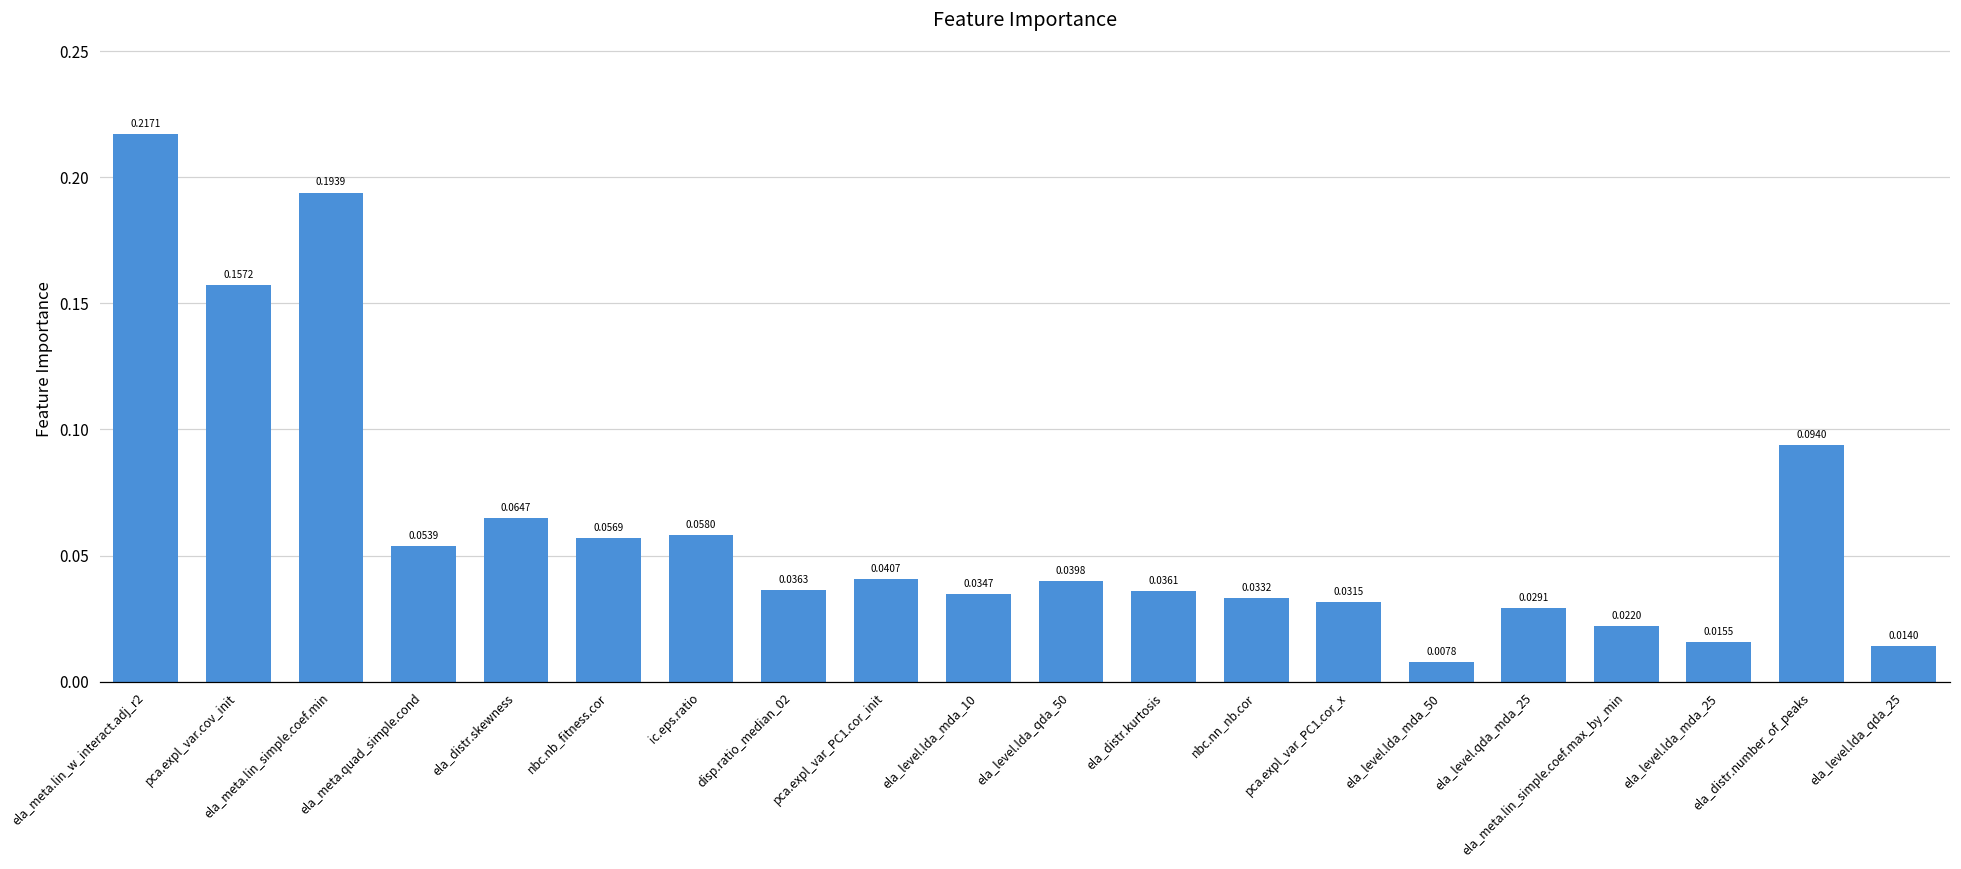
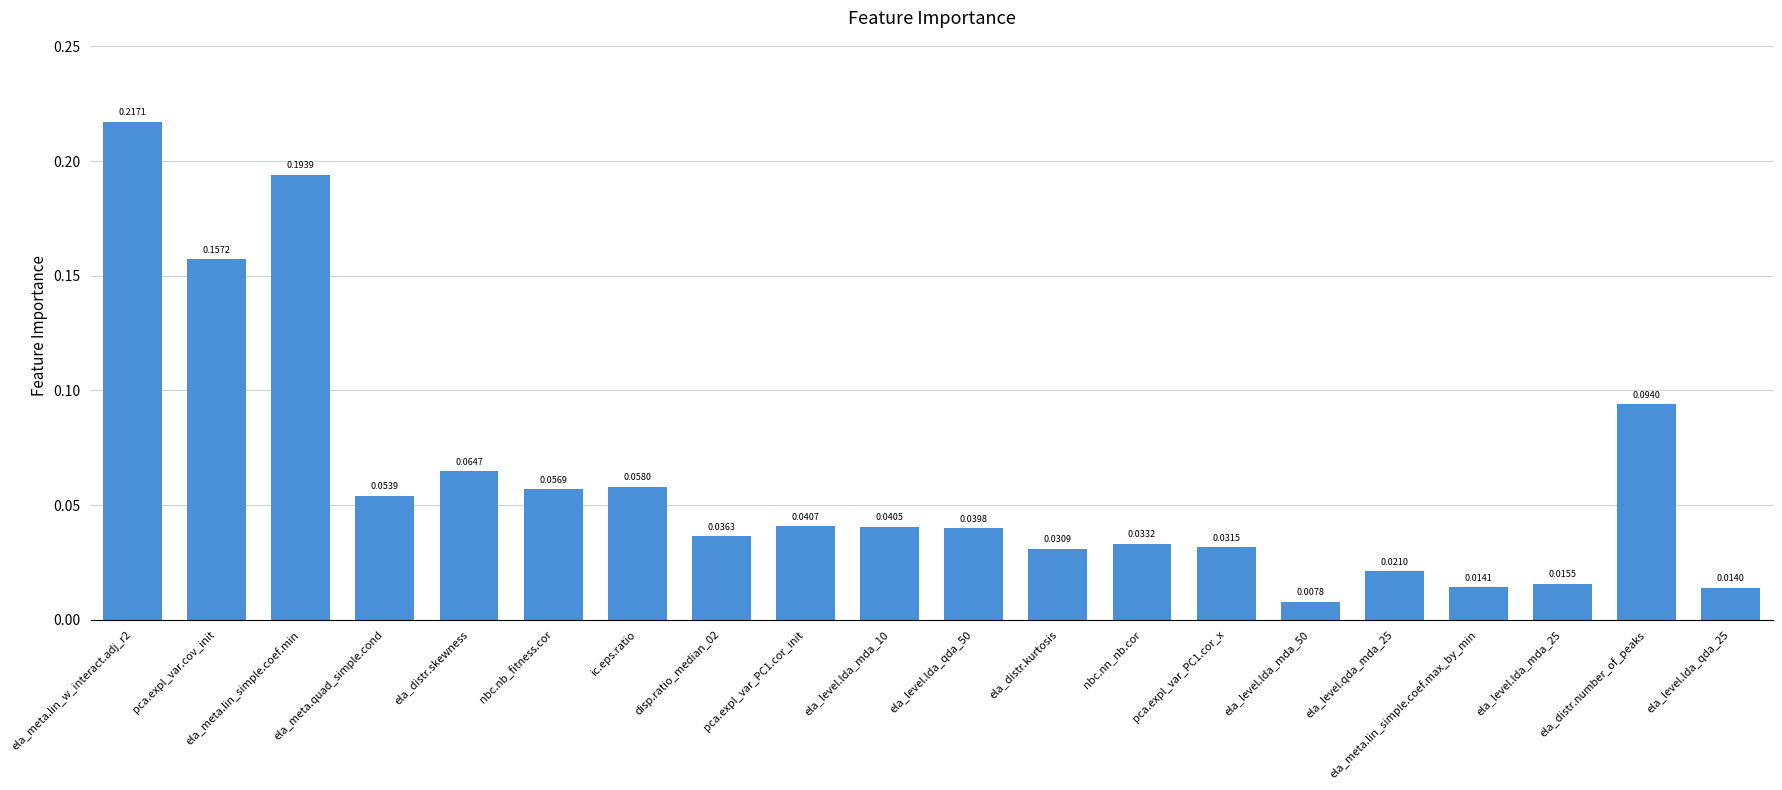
  {
    "ela_meta.lin_w_interact.adj_r2": 0.2171,
    "pca.expl_var.cov_init": 0.1572,
    "ela_meta.lin_simple.coef.min": 0.1939,
    "ela_meta.quad_simple.cond": 0.0539,
    "ela_distr.skewness": 0.0647,
    "nbc.nb_fitness.cor": 0.0569,
    "ic.eps.ratio": 0.0580,
    "disp.ratio_median_02": 0.0363,
    "pca.expl_var_PC1.cor_init": 0.0407,
-   "ela_level.lda_mda_10": 0.0347,
+   "ela_level.lda_mda_10": 0.0405,
    "ela_level.lda_qda_50": 0.0398,
-   "ela_distr.kurtosis": 0.0361,
+   "ela_distr.kurtosis": 0.0309,
    "nbc.nn_nb.cor": 0.0332,
    "pca.expl_var_PC1.cor_x": 0.0315,
    "ela_level.lda_mda_50": 0.0078,
-   "ela_level.qda_mda_25": 0.0291,
-   "ela_meta.lin_simple.coef.max_by_min": 0.0220,
+   "ela_level.qda_mda_25": 0.0210,
+   "ela_meta.lin_simple.coef.max_by_min": 0.0141,
    "ela_level.lda_mda_25": 0.0155,
    "ela_distr.number_of_peaks": 0.0940,
    "ela_level.lda_qda_25": 0.0140
  }
